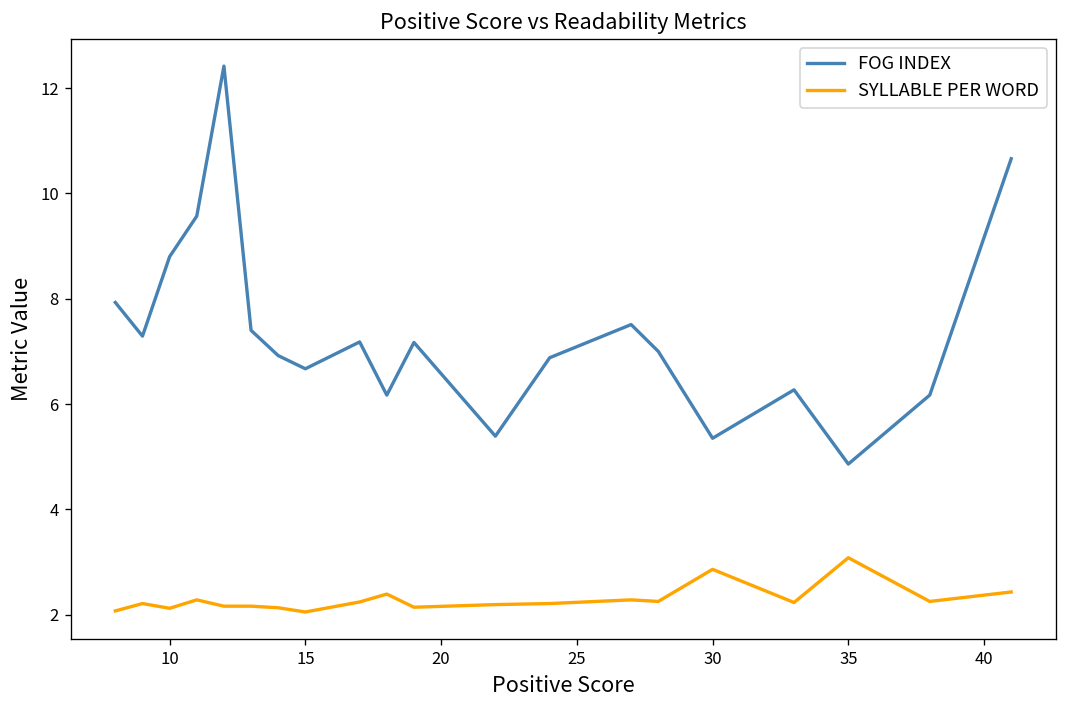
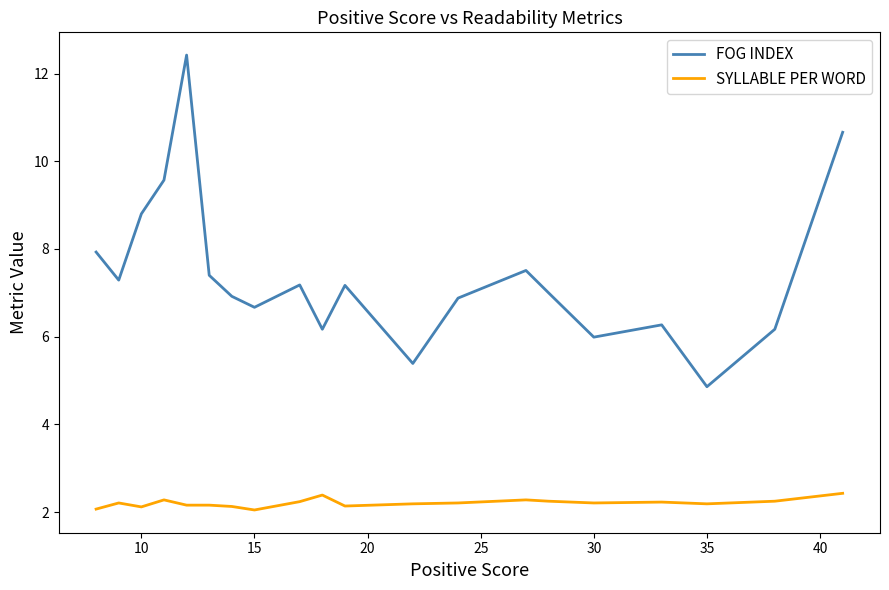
  {
    "FOG INDEX": {
      "10": 8.8,
      "15": 6.7,
-     "30": 5.4,
+     "30": 6.0,
      "35": 4.9
    },
    "SYLLABLE PER WORD": {
      "10": 2.1,
      "15": 2.1,
-     "30": 2.9,
-     "35": 3.1
+     "30": 2.2,
+     "35": 2.2
    }
  }
